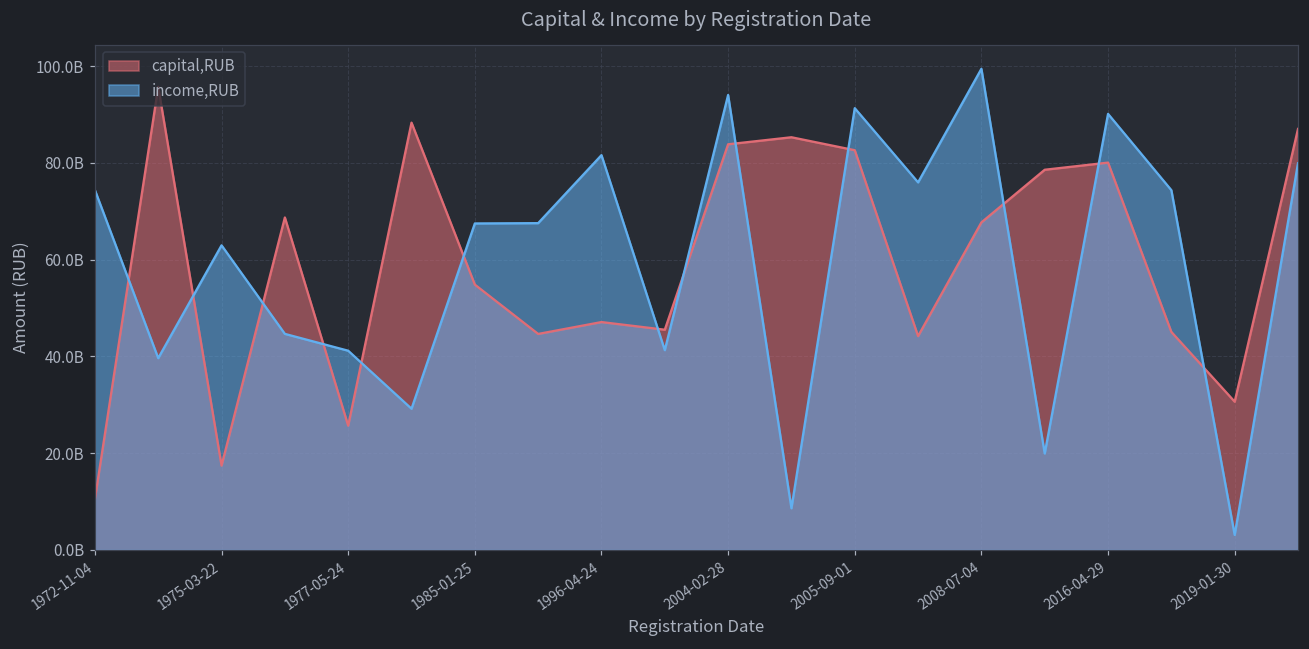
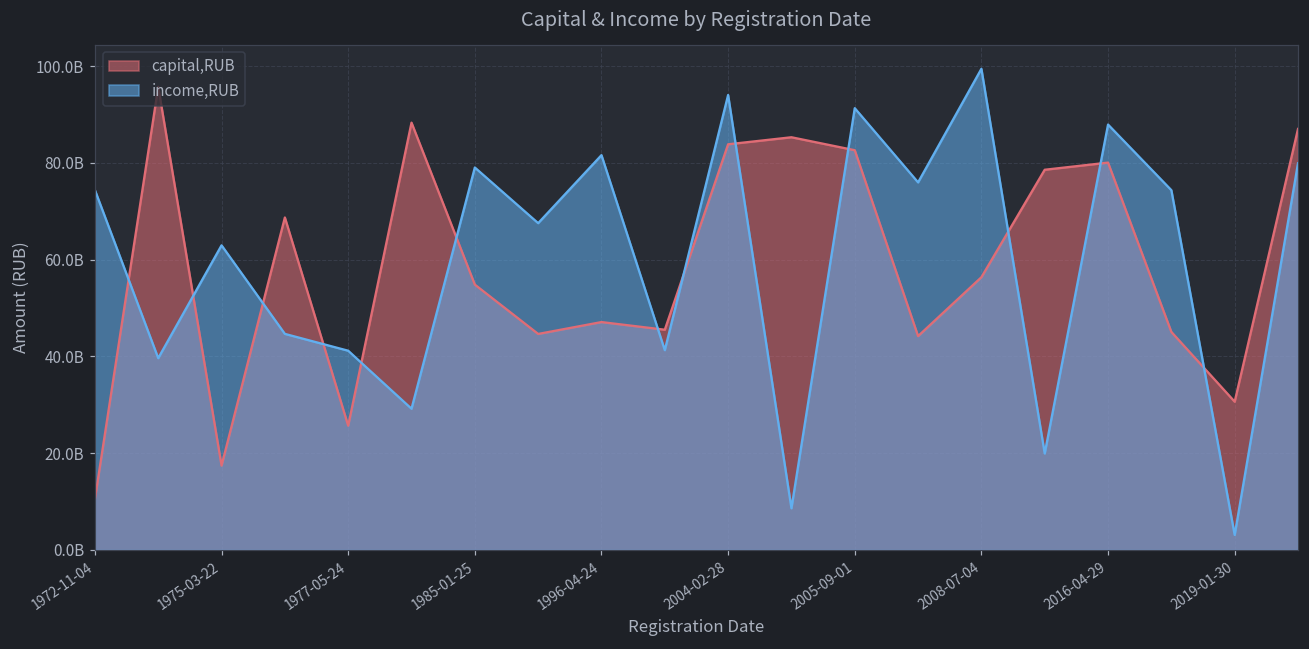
  {
    "capital,RUB": {
      "1985-01-25": 55000000000,
-     "2008-07-04": 68000000000,
+     "2008-07-04": 56000000000,
      "2016-04-29": 80000000000,
      "2019-01-30": 31000000000
    },
    "income,RUB": {
-     "1985-01-25": 67000000000,
+     "1985-01-25": 79000000000,
      "2008-07-04": 99000000000,
-     "2016-04-29": 90000000000,
+     "2016-04-29": 88000000000,
      "2019-01-30": 3000000000
    }
  }
